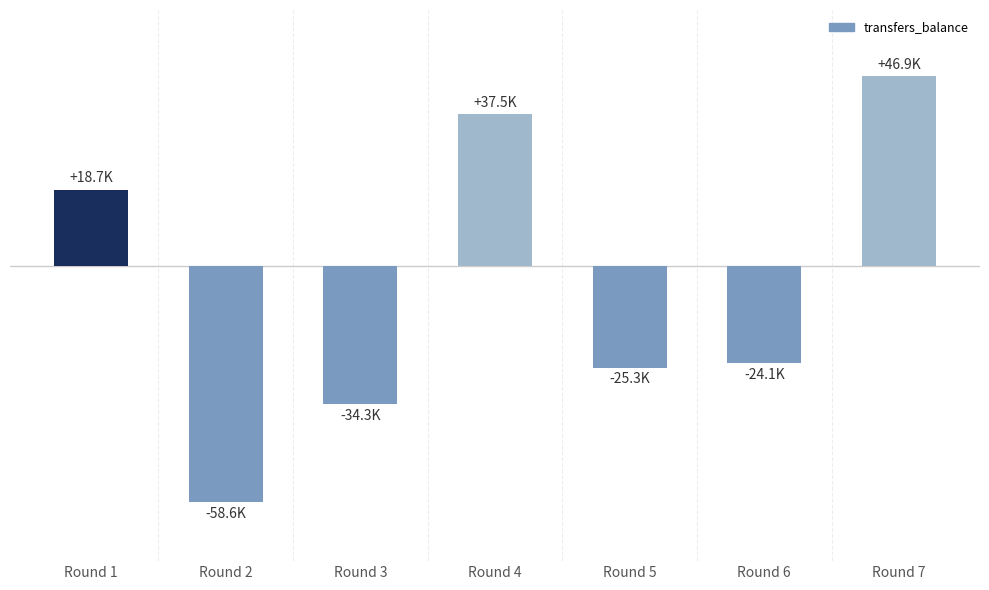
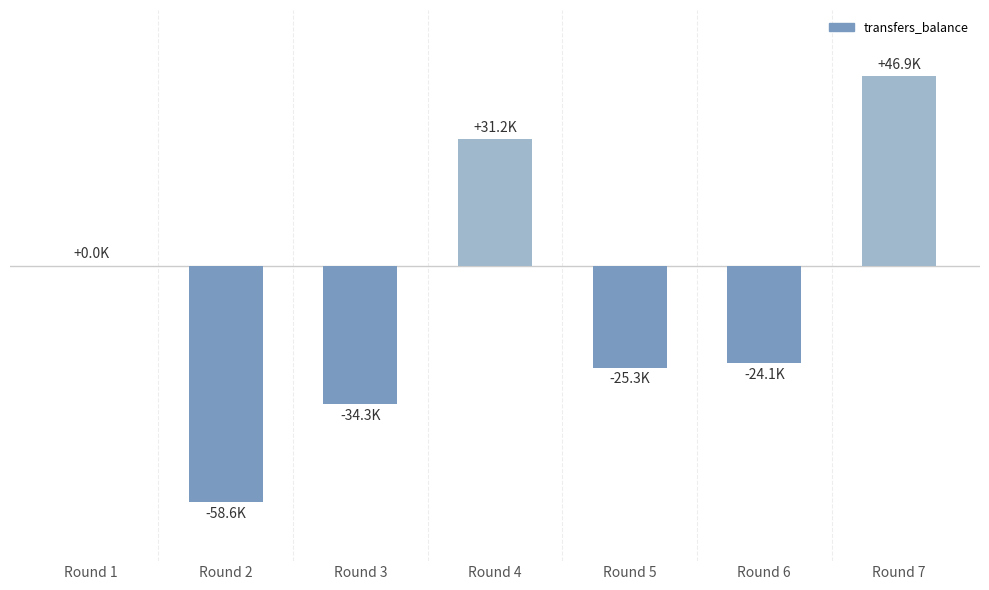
  {
-   "Round 1": "+18.7K",
+   "Round 1": "+0.0K",
    "Round 2": "-58.6K",
    "Round 3": "-34.3K",
-   "Round 4": "+37.5K",
+   "Round 4": "+31.2K",
    "Round 5": "-25.3K",
    "Round 6": "-24.1K",
    "Round 7": "+46.9K"
  }
